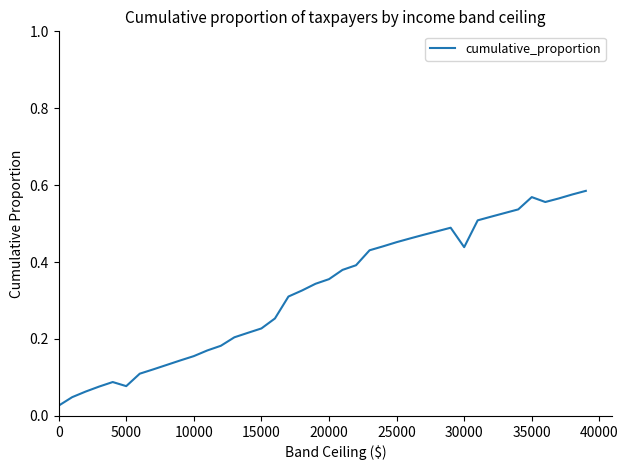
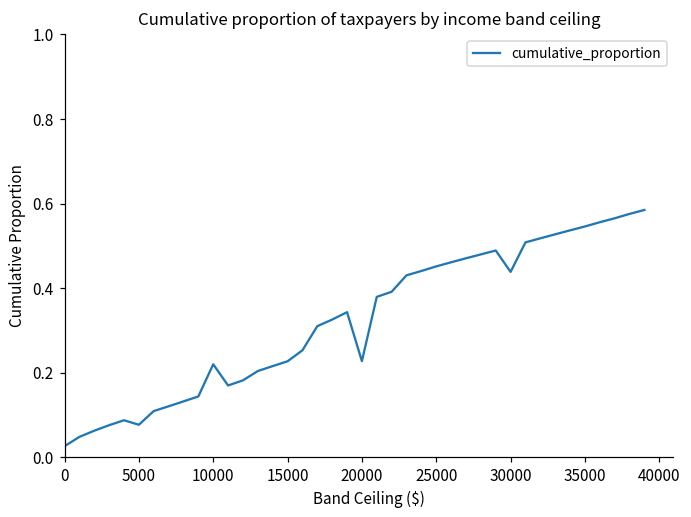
  {
    "0": 0.03,
    "5000": 0.08,
-   "10000": 0.16,
+   "10000": 0.22,
    "15000": 0.23,
-   "20000": 0.36,
+   "20000": 0.23,
    "25000": 0.45,
    "30000": 0.44,
-   "35000": 0.57
+   "35000": 0.55
  }
